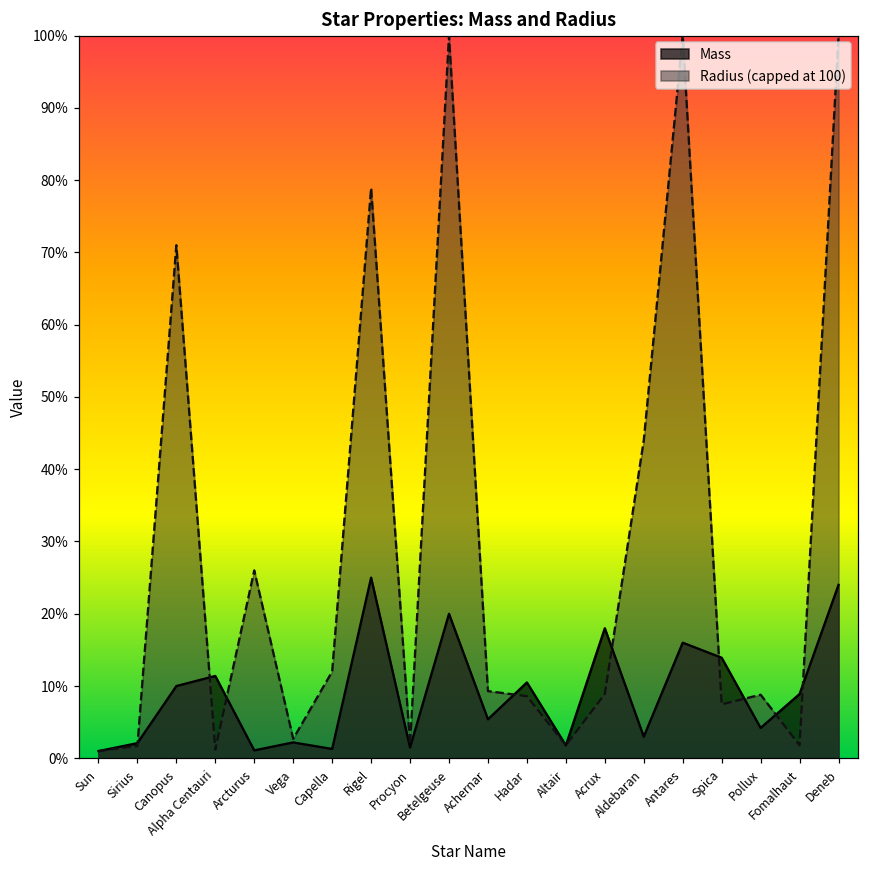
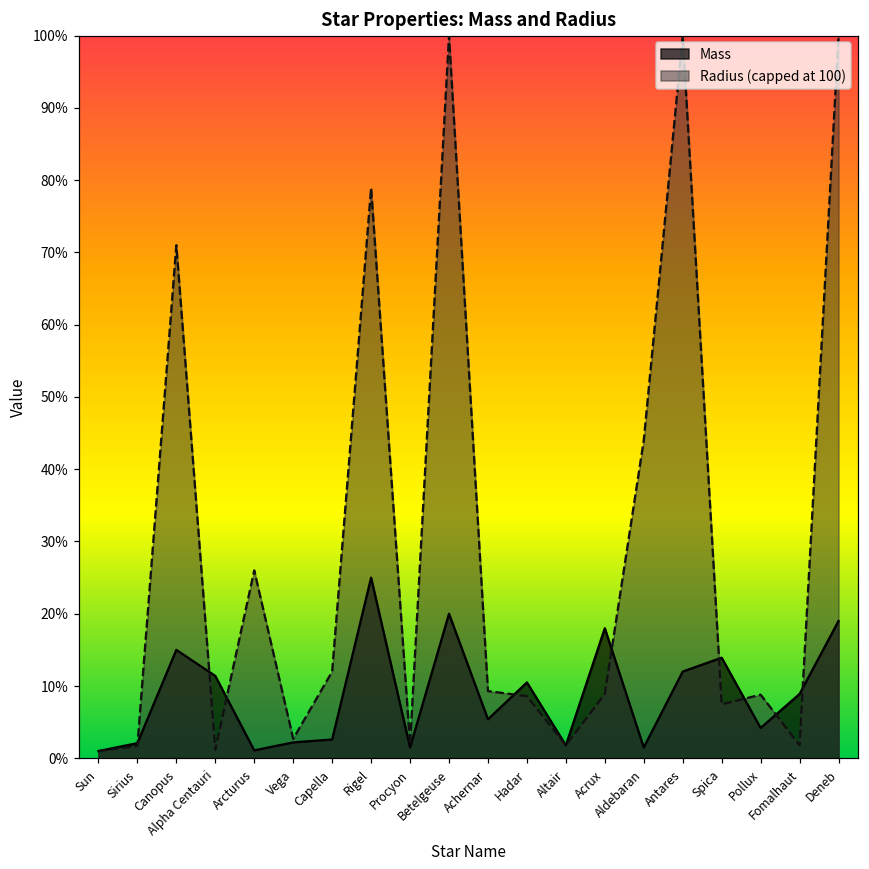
  {
    "Mass": {
-     "Canopus": "10%",
+     "Canopus": "15%",
      "Alpha Centauri": "11%",
      "Arcturus": "1%",
      "Vega": "2%",
-     "Capella": "1%",
+     "Capella": "3%",
      "Rigel": "25%",
      "Procyon": "2%",
      "Betelgeuse": "20%",
      "Achernar": "5%",
      "Hadar": "11%",
      "Acrux": "18%",
-     "Aldebaran": "3%",
-     "Antares": "16%",
+     "Aldebaran": "2%",
+     "Antares": "12%",
      "Spica": "14%",
      "Pollux": "4%",
      "Fomalhaut": "9%",
-     "Deneb": "24%"
+     "Deneb": "19%"
    },
    "Radius (capped at 100)": {
      "Canopus": "71%",
      "Alpha Centauri": "1%",
      "Arcturus": "26%",
      "Vega": "3%",
      "Capella": "12%",
      "Rigel": "79%",
      "Procyon": "2%",
      "Betelgeuse": "100%",
      "Achernar": "9%",
      "Hadar": "9%",
      "Acrux": "9%",
      "Aldebaran": "44%",
      "Antares": "100%",
      "Spica": "7%",
      "Pollux": "9%",
      "Fomalhaut": "2%",
      "Deneb": "100%"
    }
  }
